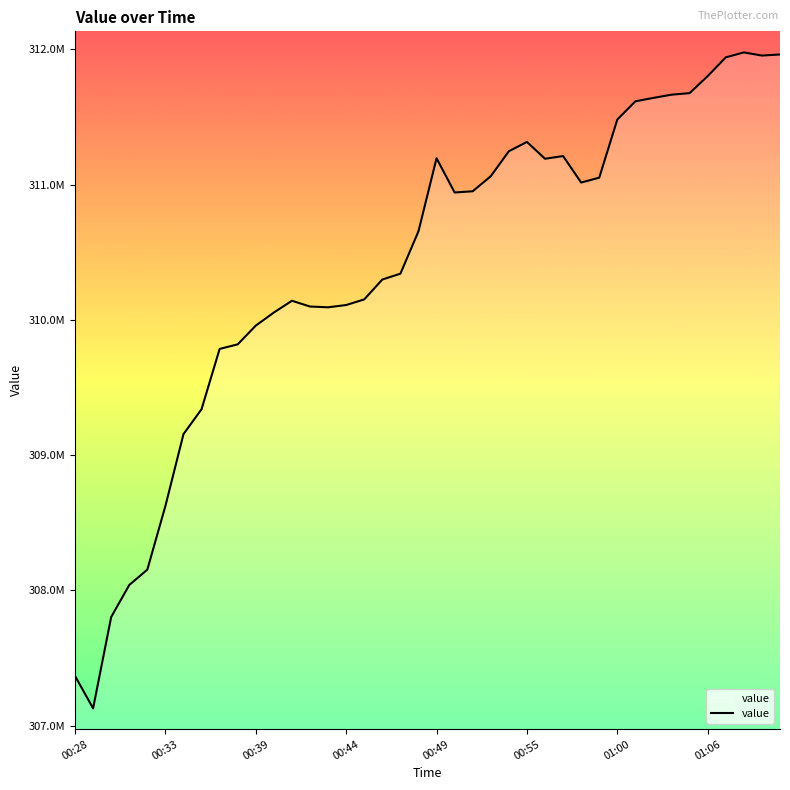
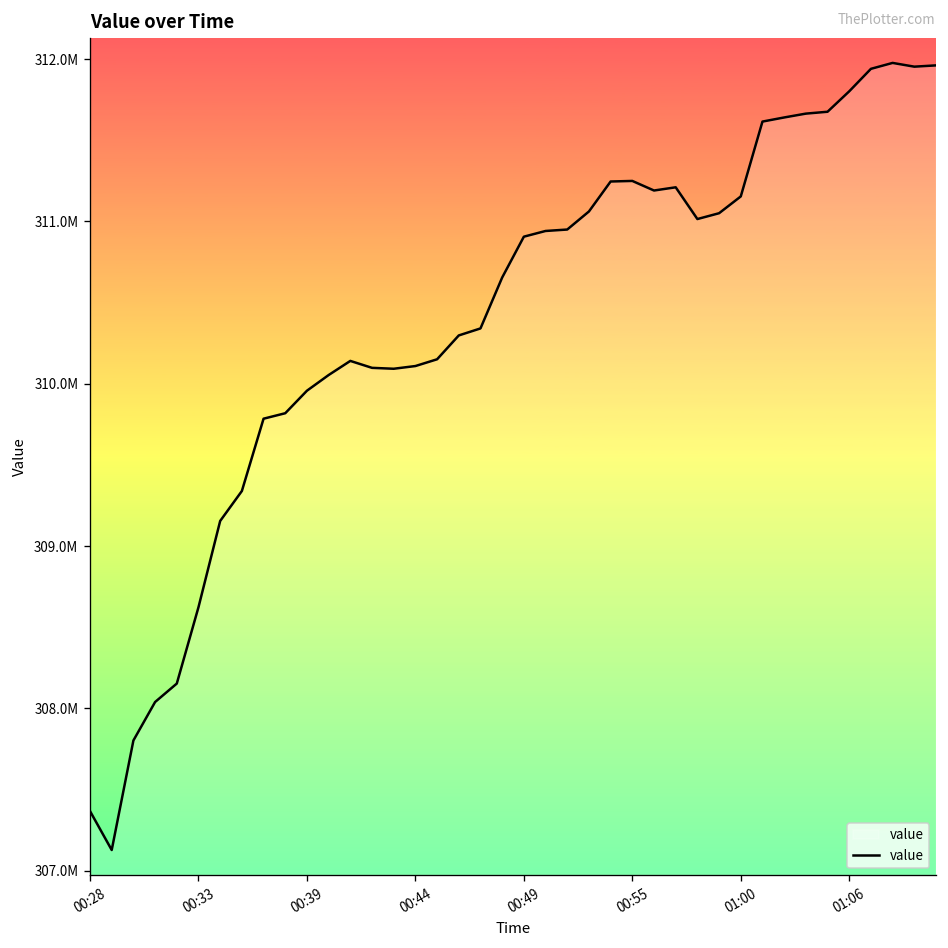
  {
    "00:28": 307370000,
    "00:33": 308620000,
    "00:39": 309960000,
    "00:44": 310110000,
-   "00:49": 311190000,
-   "00:55": 311320000,
-   "01:00": 311480000,
+   "00:49": 310910000,
+   "00:55": 311250000,
+   "01:00": 311150000,
    "01:06": 311800000
  }
